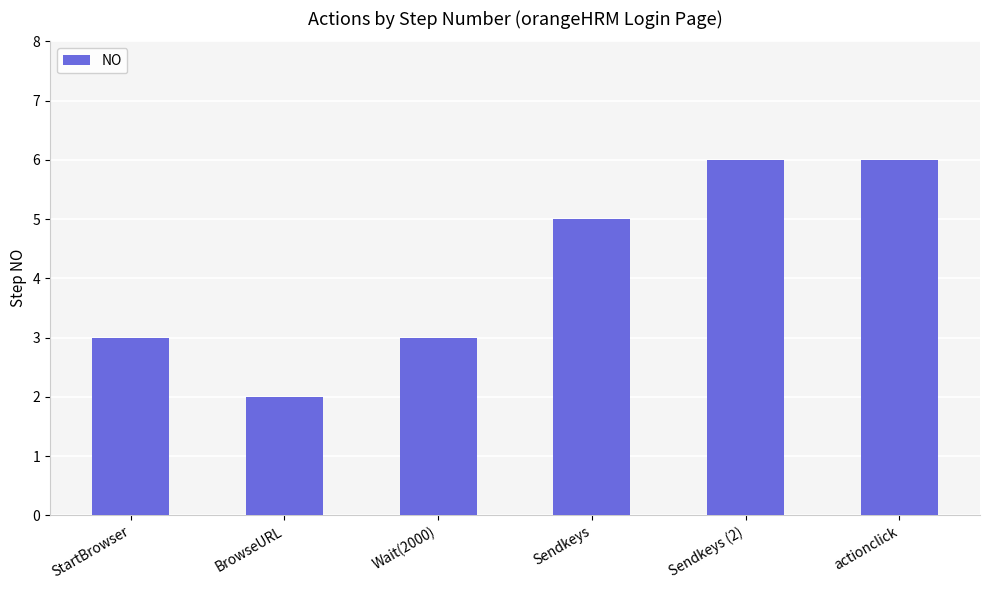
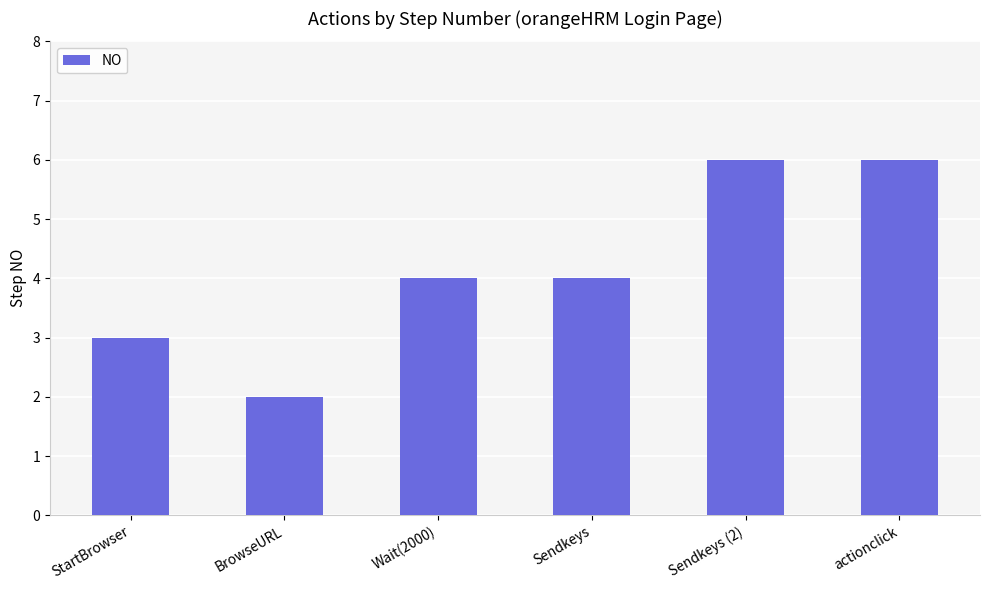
  {
    "StartBrowser": 3,
    "BrowseURL": 2,
-   "Wait(2000)": 3,
-   "Sendkeys": 5,
+   "Wait(2000)": 4,
+   "Sendkeys": 4,
    "Sendkeys (2)": 6,
    "actionclick": 6
  }
